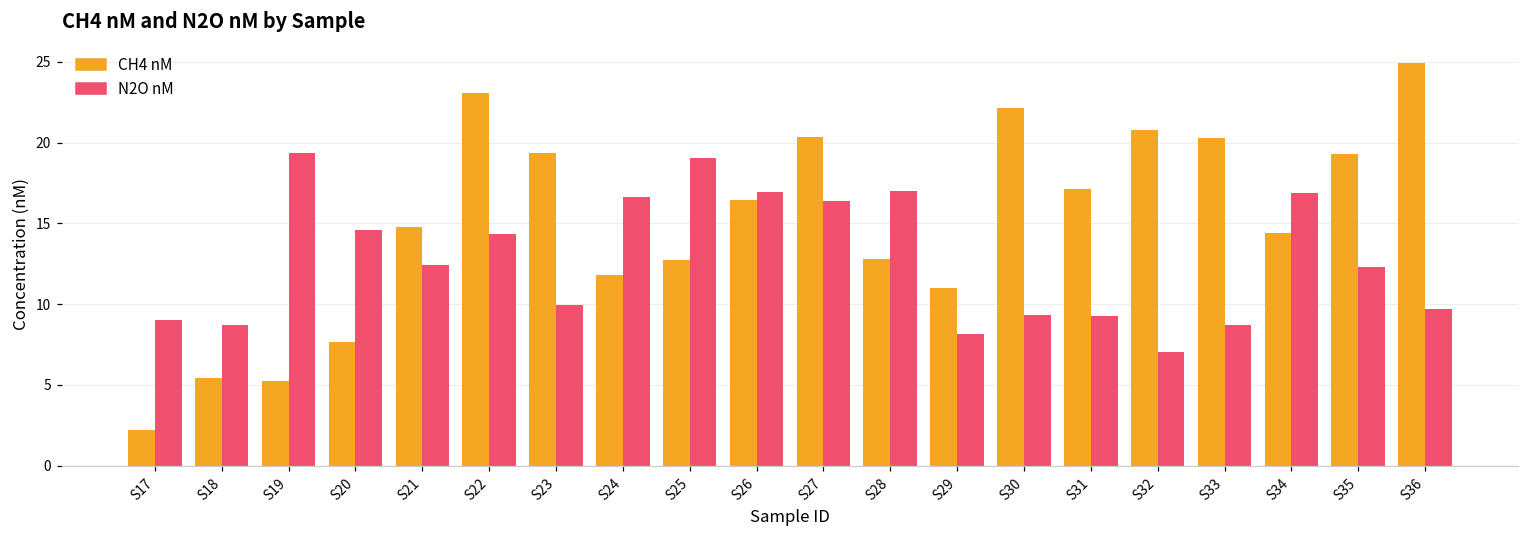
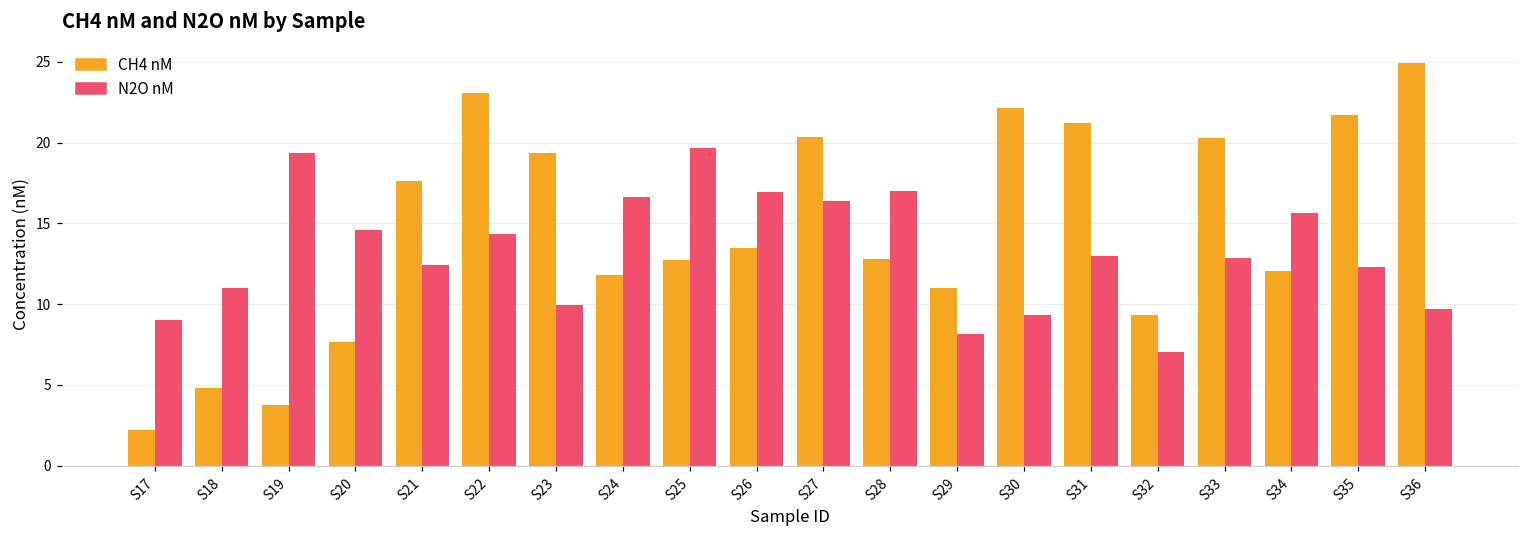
  {
    "CH4 nM": {
      "S17": 2.2,
-     "S18": 5.4,
-     "S19": 5.2,
+     "S18": 4.8,
+     "S19": 3.8,
      "S20": 7.7,
-     "S21": 14.8,
+     "S21": 17.6,
      "S22": 23.0,
      "S23": 19.3,
      "S24": 11.8,
      "S25": 12.8,
-     "S26": 16.4,
+     "S26": 13.5,
      "S27": 20.4,
      "S28": 12.8,
      "S29": 11.0,
      "S30": 22.1,
-     "S31": 17.1,
-     "S32": 20.8,
+     "S31": 21.2,
+     "S32": 9.4,
      "S33": 20.3,
-     "S34": 14.4,
-     "S35": 19.3,
+     "S34": 12.0,
+     "S35": 21.7,
      "S36": 24.9
    },
    "N2O nM": {
      "S17": 9.0,
-     "S18": 8.7,
+     "S18": 11.0,
      "S19": 19.4,
      "S20": 14.6,
      "S21": 12.4,
      "S22": 14.4,
      "S23": 9.9,
      "S24": 16.7,
-     "S25": 19.0,
+     "S25": 19.7,
      "S26": 17.0,
      "S27": 16.4,
      "S28": 17.0,
      "S29": 8.1,
      "S30": 9.3,
-     "S31": 9.2,
+     "S31": 13.0,
      "S32": 7.0,
-     "S33": 8.7,
-     "S34": 16.9,
+     "S33": 12.9,
+     "S34": 15.7,
      "S35": 12.3,
      "S36": 9.7
    }
  }
